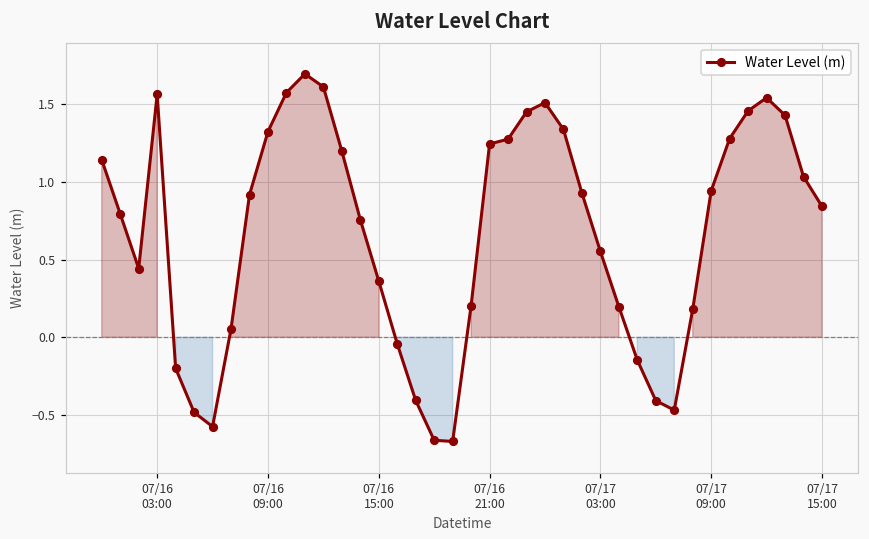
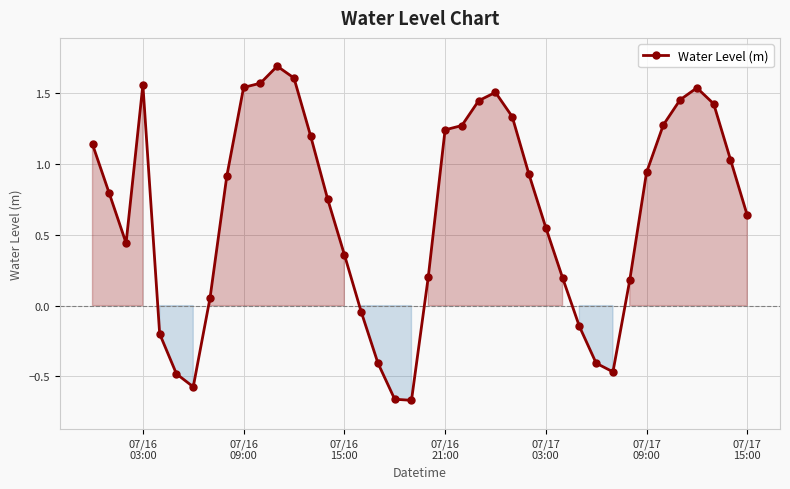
  {
    "07/16 03:00": 1.56,
-   "07/16 09:00": 1.32,
+   "07/16 09:00": 1.54,
    "07/16 15:00": 0.36,
    "07/16 21:00": 1.24,
    "07/17 03:00": 0.55,
    "07/17 09:00": 0.94,
-   "07/17 15:00": 0.84
+   "07/17 15:00": 0.64
  }
